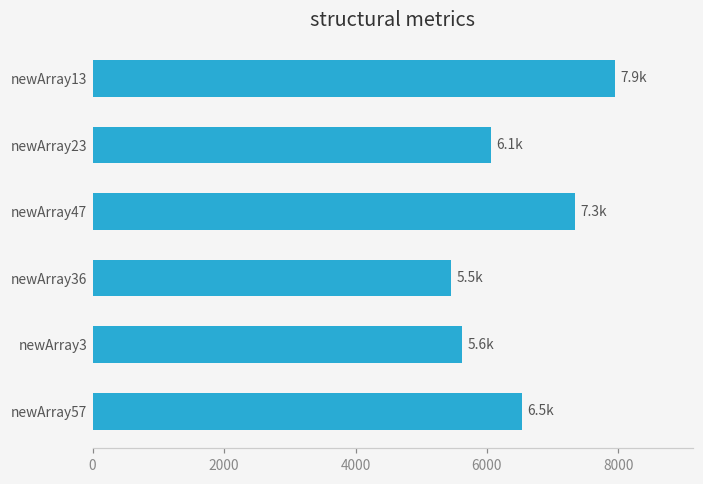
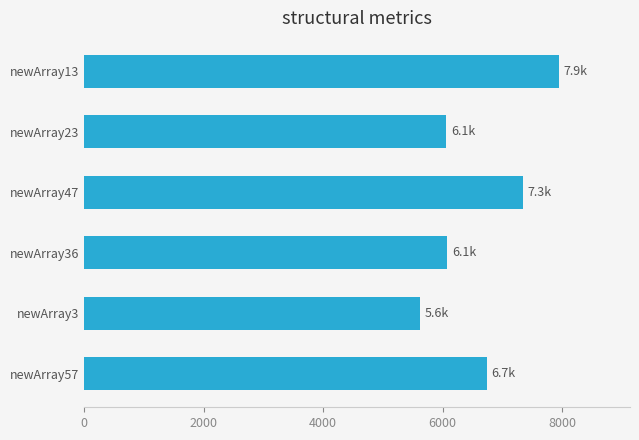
  {
    "newArray13": "7.9k",
    "newArray23": "6.1k",
    "newArray47": "7.3k",
-   "newArray36": "5.5k",
+   "newArray36": "6.1k",
    "newArray3": "5.6k",
-   "newArray57": "6.5k"
+   "newArray57": "6.7k"
  }
